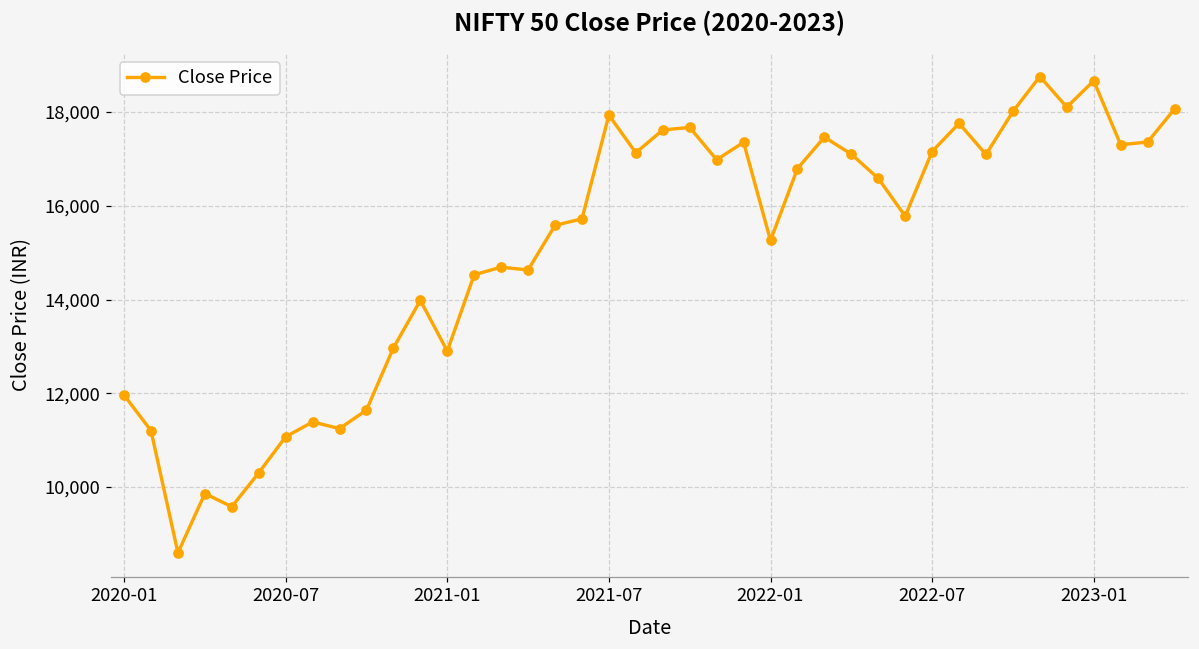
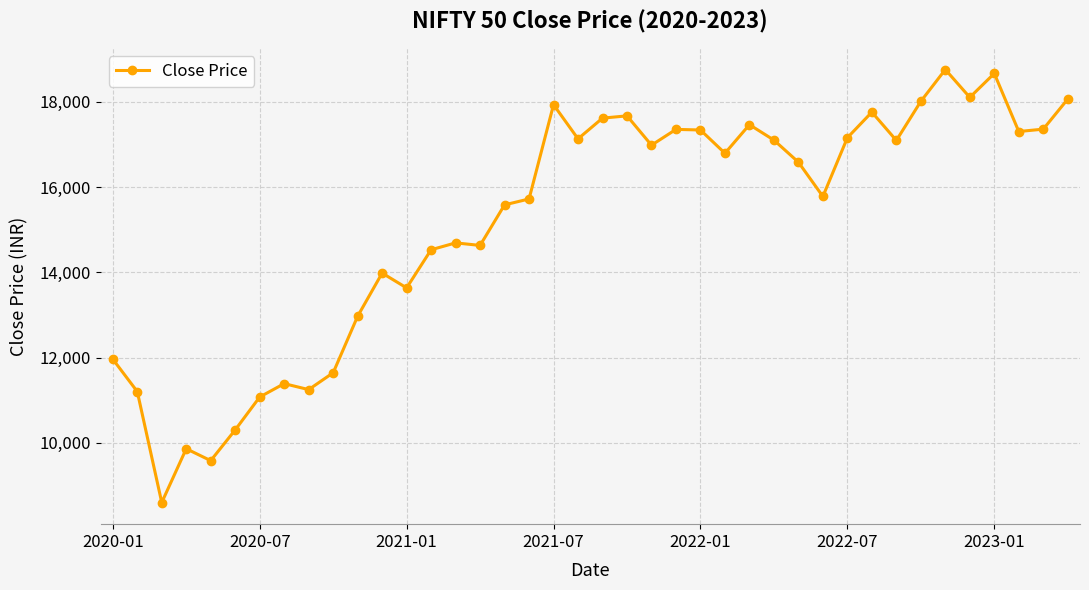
  {
    "2020-01": "12,000",
    "2020-07": "11,100",
-   "2021-01": "12,900",
+   "2021-01": "13,600",
    "2021-07": "17,900",
-   "2022-01": "15,300",
+   "2022-01": "17,300",
    "2022-07": "17,200",
    "2023-01": "18,700"
  }
